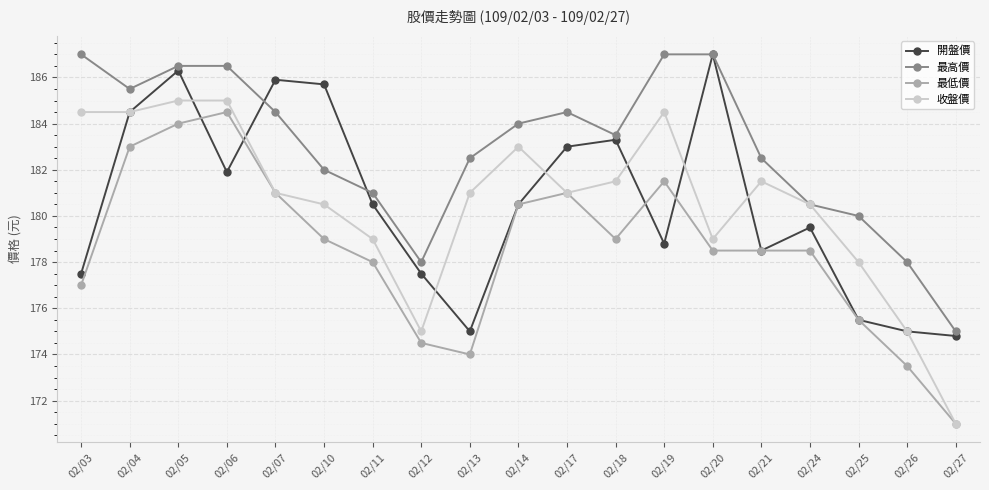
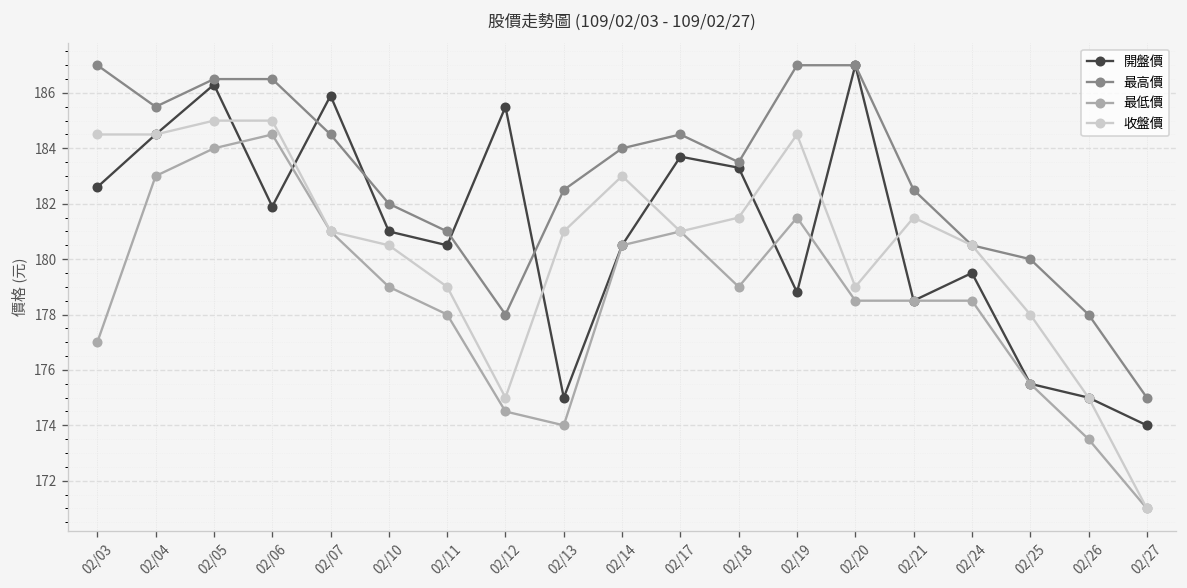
  {
    "開盤價": {
-     "02/03": 177.5,
+     "02/03": 182.6,
      "02/05": 186.3,
      "02/06": 181.9,
      "02/07": 185.9,
-     "02/10": 185.7,
+     "02/10": 181.0,
      "02/11": 180.5,
-     "02/12": 177.5,
+     "02/12": 185.5,
      "02/13": 175.0,
-     "02/17": 183.0,
+     "02/17": 183.7,
      "02/18": 183.3,
      "02/19": 178.8,
      "02/24": 179.5,
-     "02/27": 174.8
+     "02/27": 174.0
    }
  }
